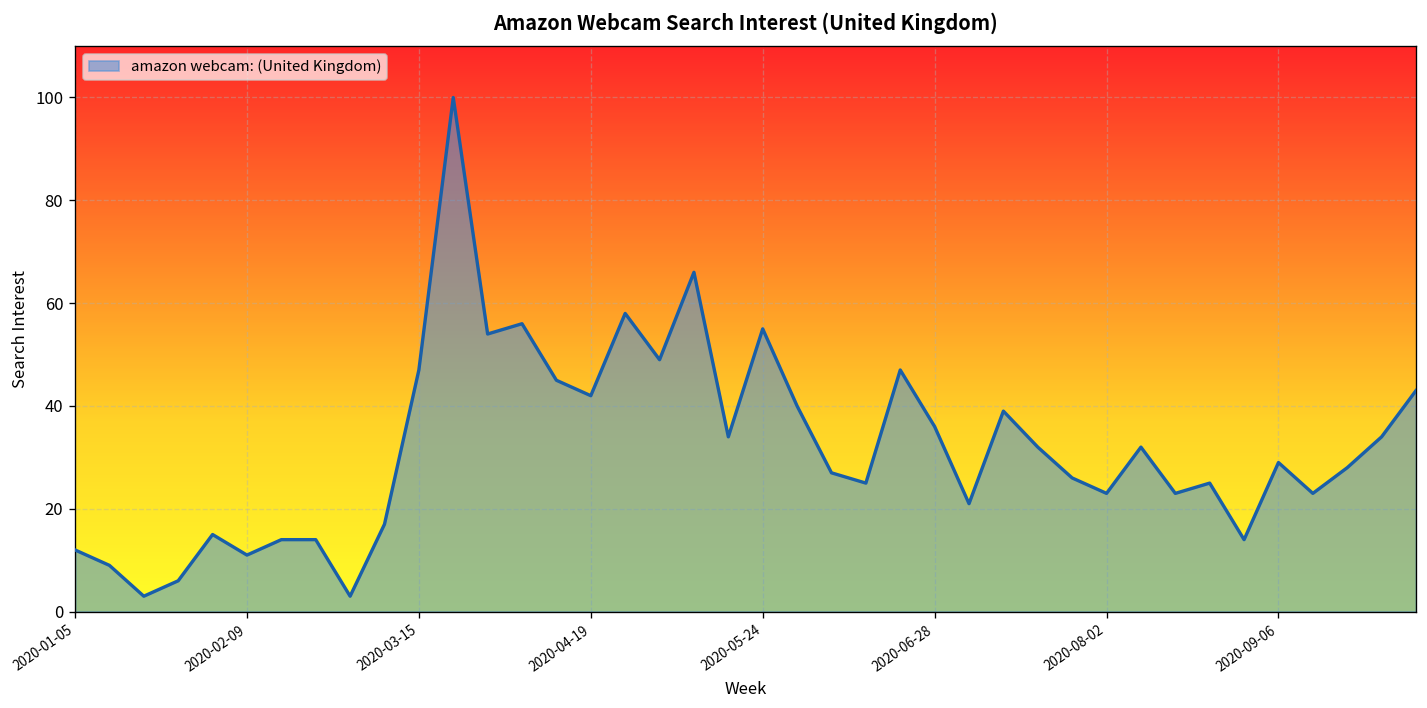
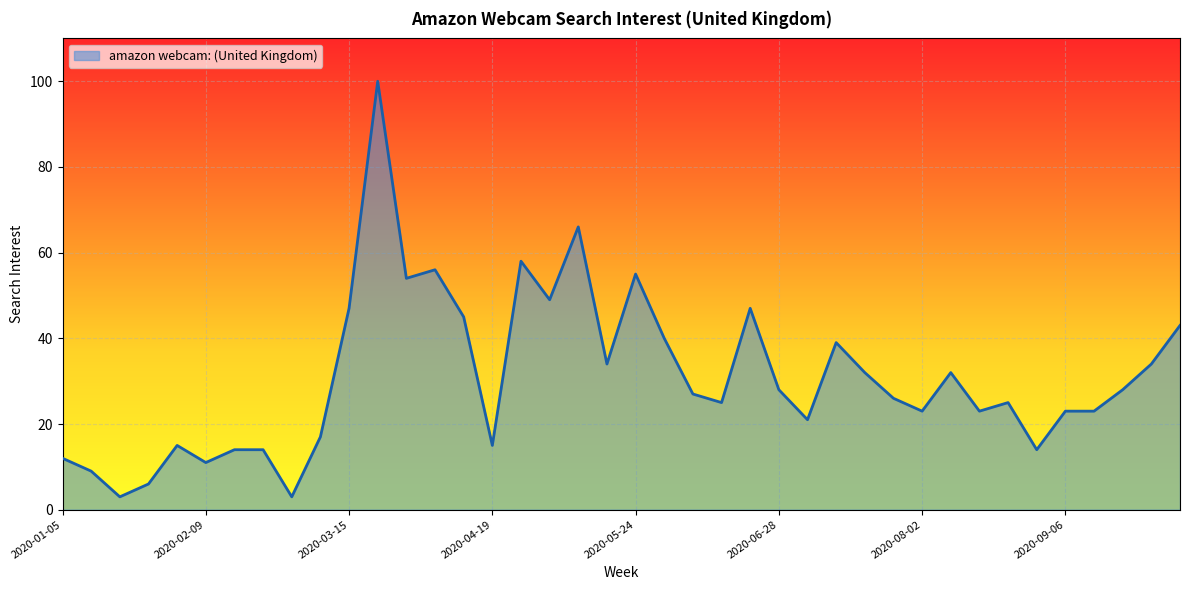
  {
    "2020-01-05": 12,
    "2020-02-09": 11,
    "2020-03-15": 47,
-   "2020-04-19": 42,
+   "2020-04-19": 15,
    "2020-05-24": 55,
-   "2020-06-28": 36,
+   "2020-06-28": 28,
    "2020-08-02": 23,
-   "2020-09-06": 29
+   "2020-09-06": 23
  }
